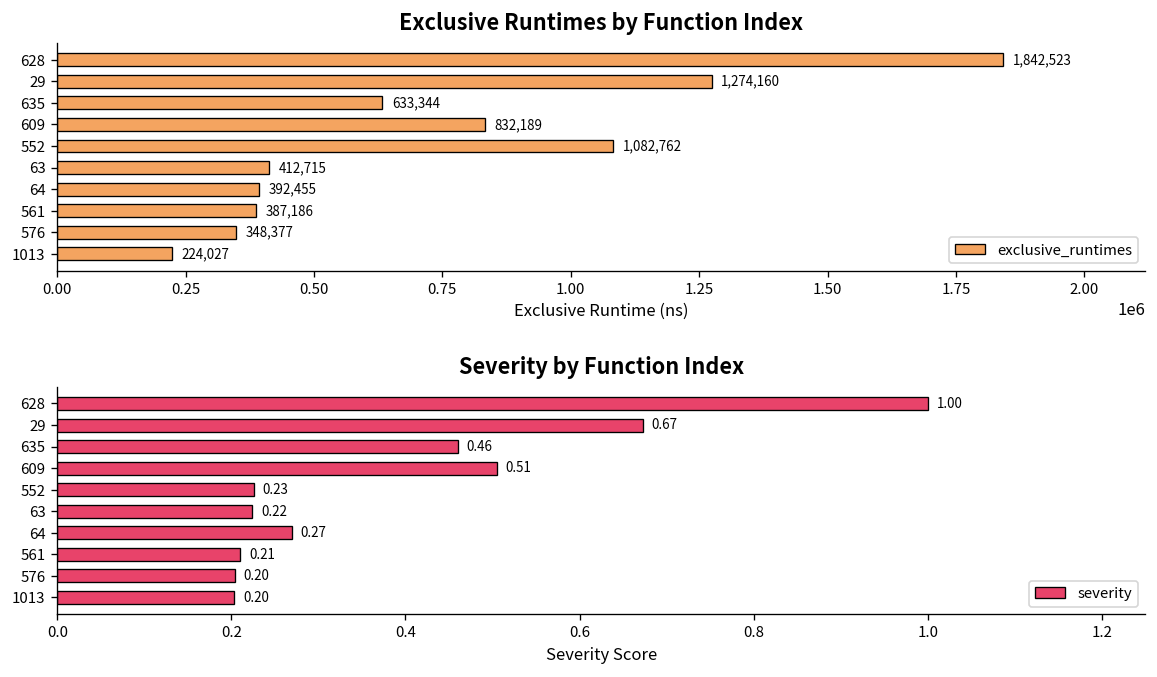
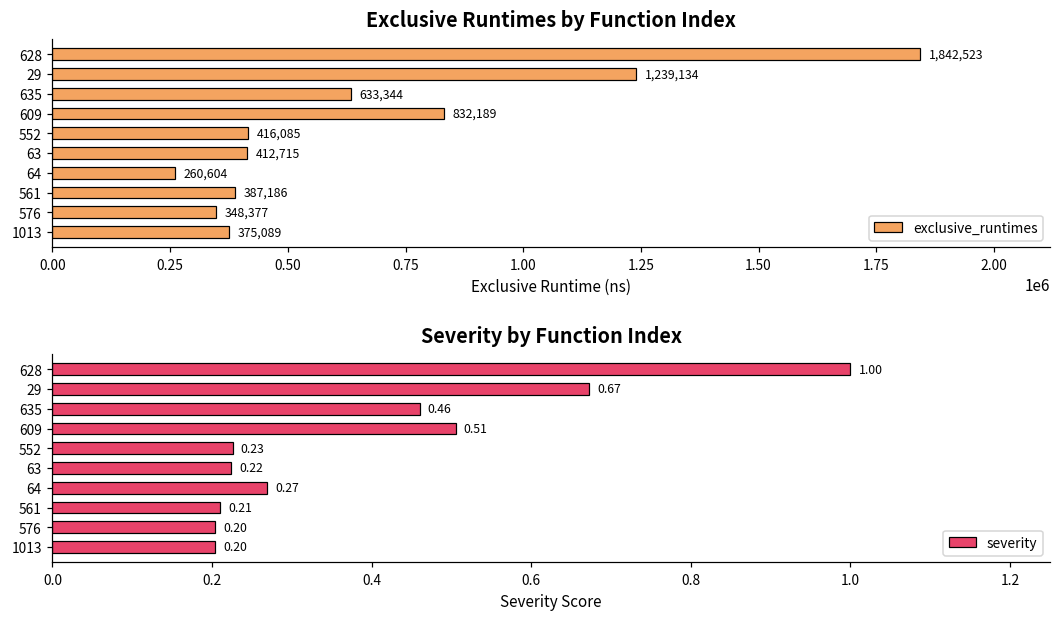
  {
    "Exclusive Runtimes by Function Index": {
      "628": "1,842,523",
-     "29": "1,274,160",
+     "29": "1,239,134",
      "635": "633,344",
      "609": "832,189",
-     "552": "1,082,762",
+     "552": "416,085",
      "63": "412,715",
-     "64": "392,455",
+     "64": "260,604",
      "561": "387,186",
      "576": "348,377",
-     "1013": "224,027"
+     "1013": "375,089"
    },
    "Severity by Function Index": {
      "628": "1.00",
      "29": "0.67",
      "635": "0.46",
      "609": "0.51",
      "552": "0.23",
      "63": "0.22",
      "64": "0.27",
      "561": "0.21",
      "576": "0.20",
      "1013": "0.20"
    }
  }
